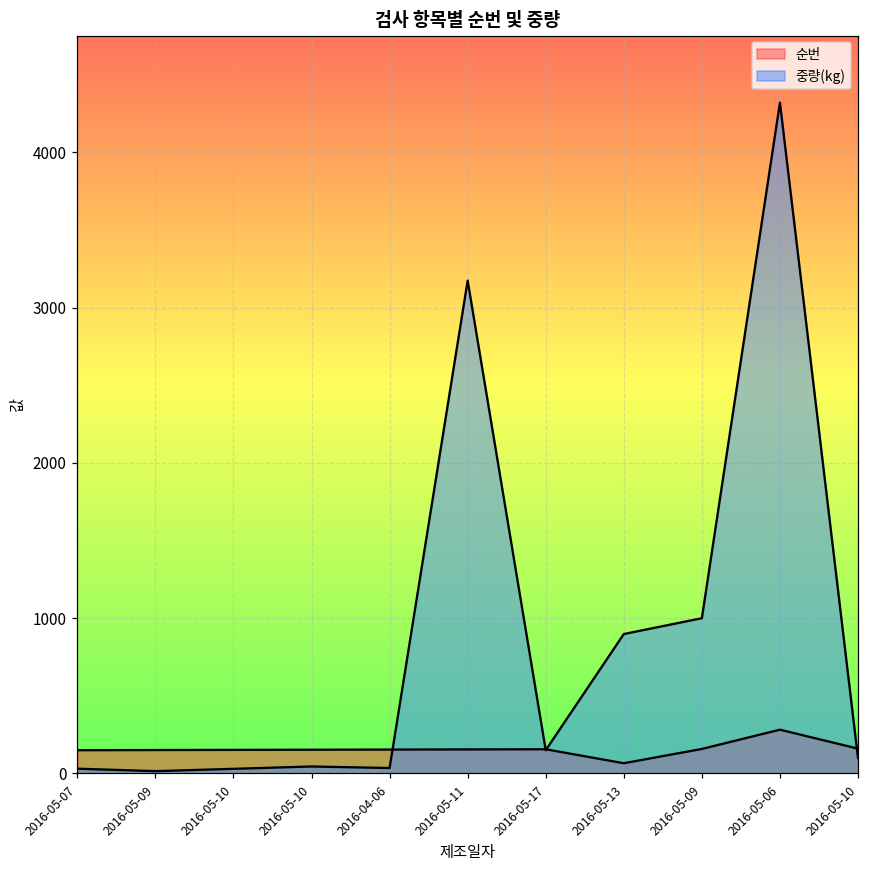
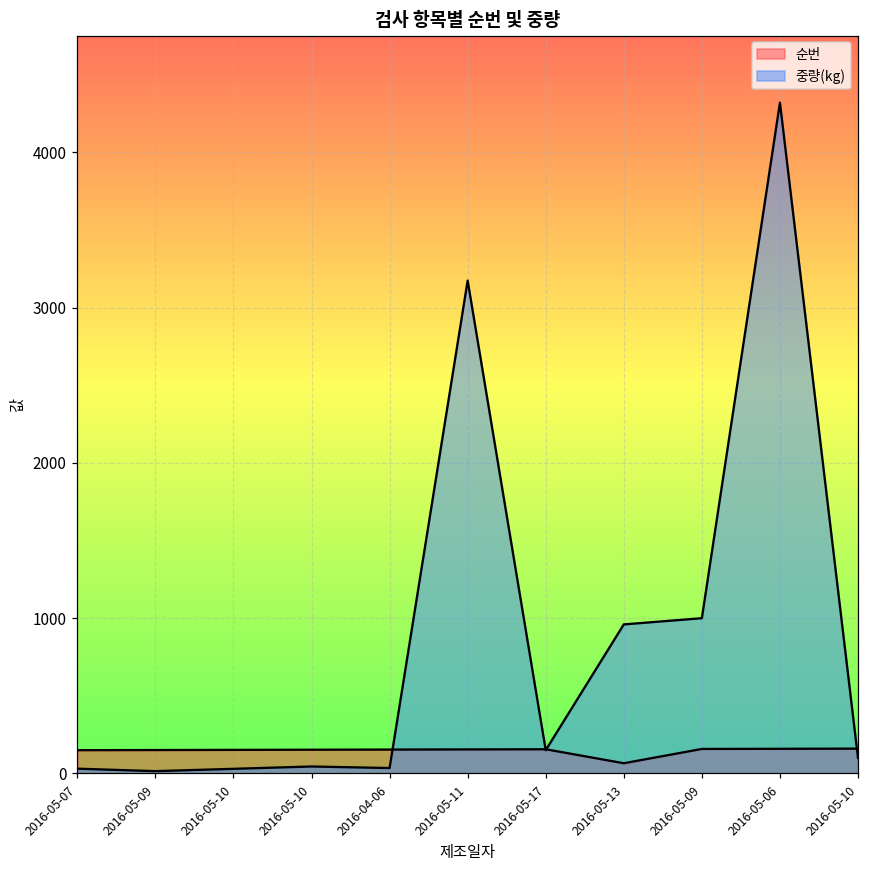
  {
    "순번": {
      "2016-05-07": 150,
      "2016-04-06": 150,
      "2016-05-11": 160,
      "2016-05-13": 70,
-     "2016-05-06": 280
+     "2016-05-06": 160
    },
    "중량(kg)": {
      "2016-05-07": 30,
      "2016-04-06": 40,
      "2016-05-11": 3170,
-     "2016-05-13": 900,
+     "2016-05-13": 960,
      "2016-05-06": 4320
    }
  }
